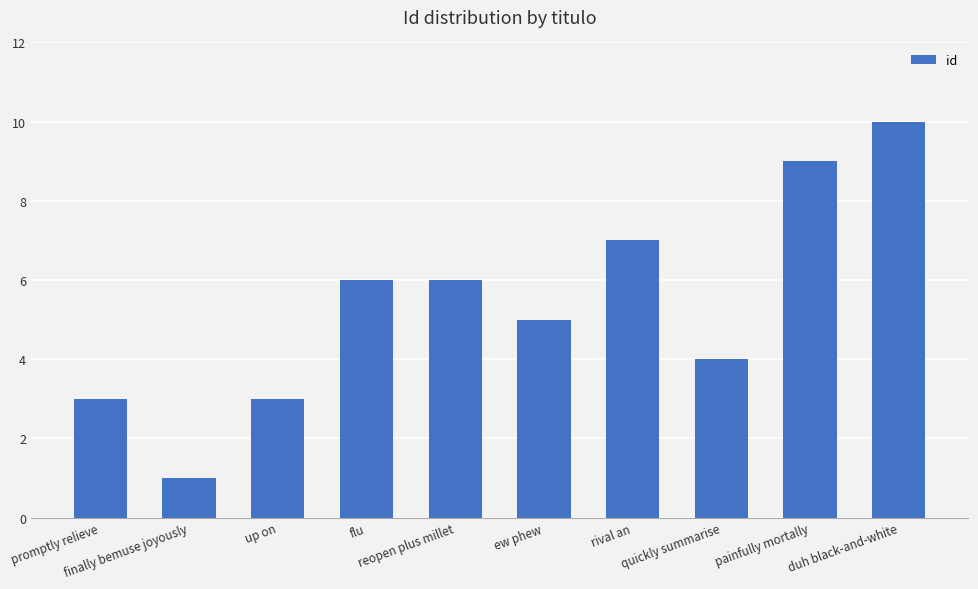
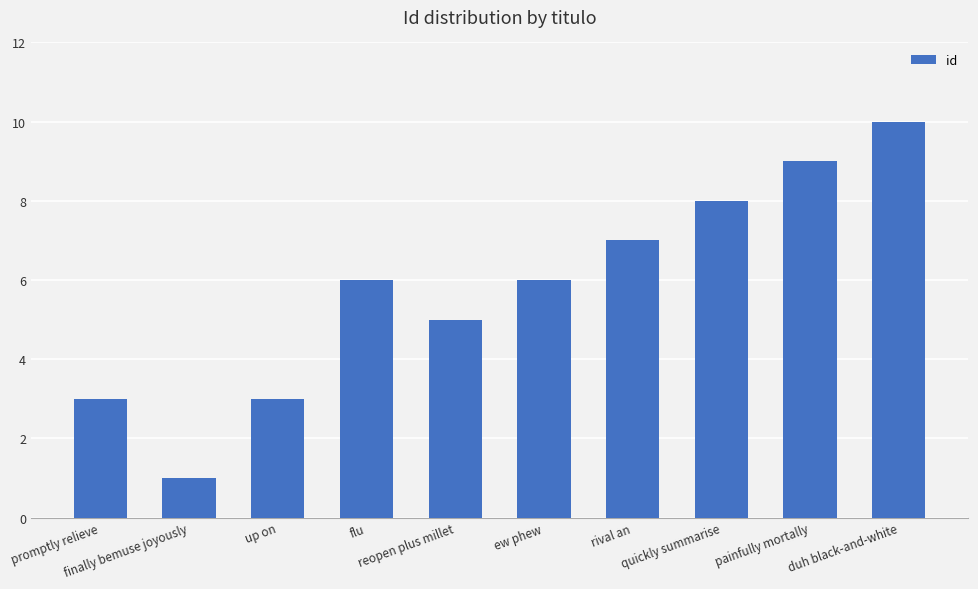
  {
    "promptly relieve": 3,
    "finally bemuse joyously": 1,
    "up on": 3,
    "flu": 6,
-   "reopen plus millet": 6,
-   "ew phew": 5,
+   "reopen plus millet": 5,
+   "ew phew": 6,
    "rival an": 7,
-   "quickly summarise": 4,
+   "quickly summarise": 8,
    "painfully mortally": 9,
    "duh black-and-white": 10
  }
